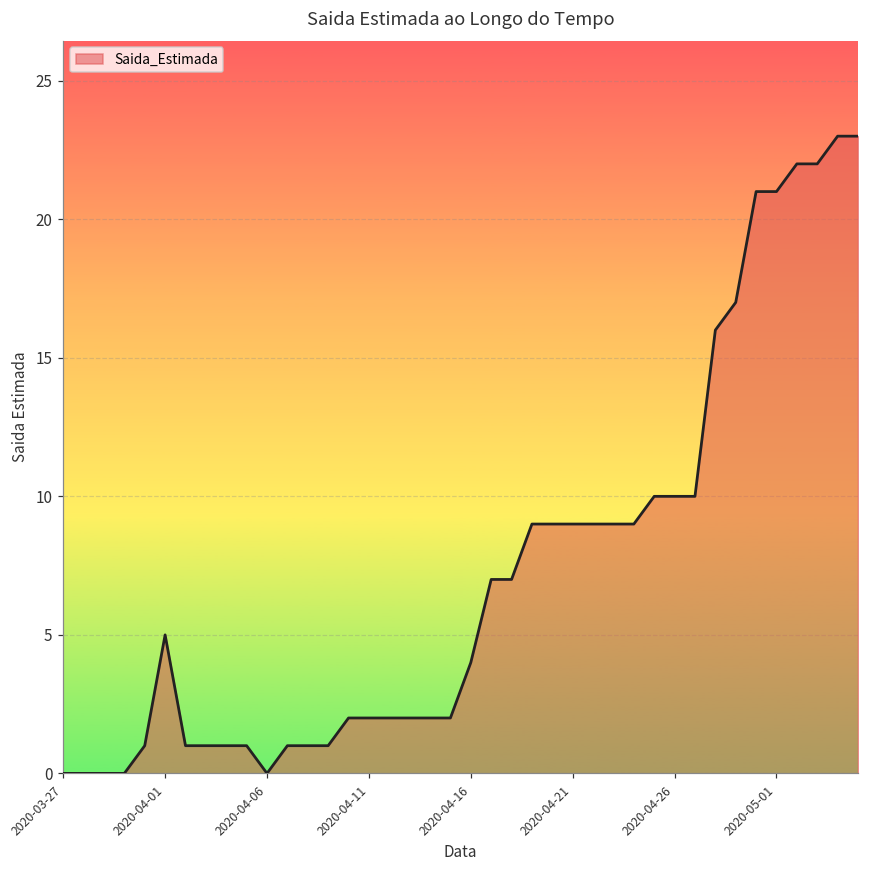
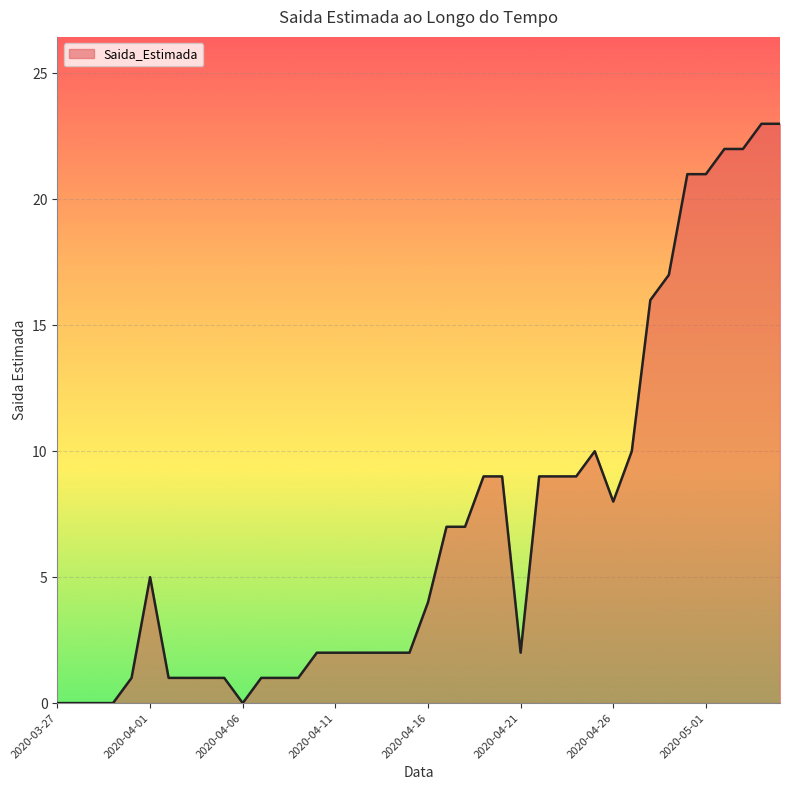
  {
    "2020-03-27": 0,
    "2020-04-01": 5,
    "2020-04-06": 0,
    "2020-04-11": 2,
    "2020-04-16": 4,
-   "2020-04-21": 9,
-   "2020-04-26": 10,
+   "2020-04-21": 2,
+   "2020-04-26": 8,
    "2020-05-01": 21
  }
